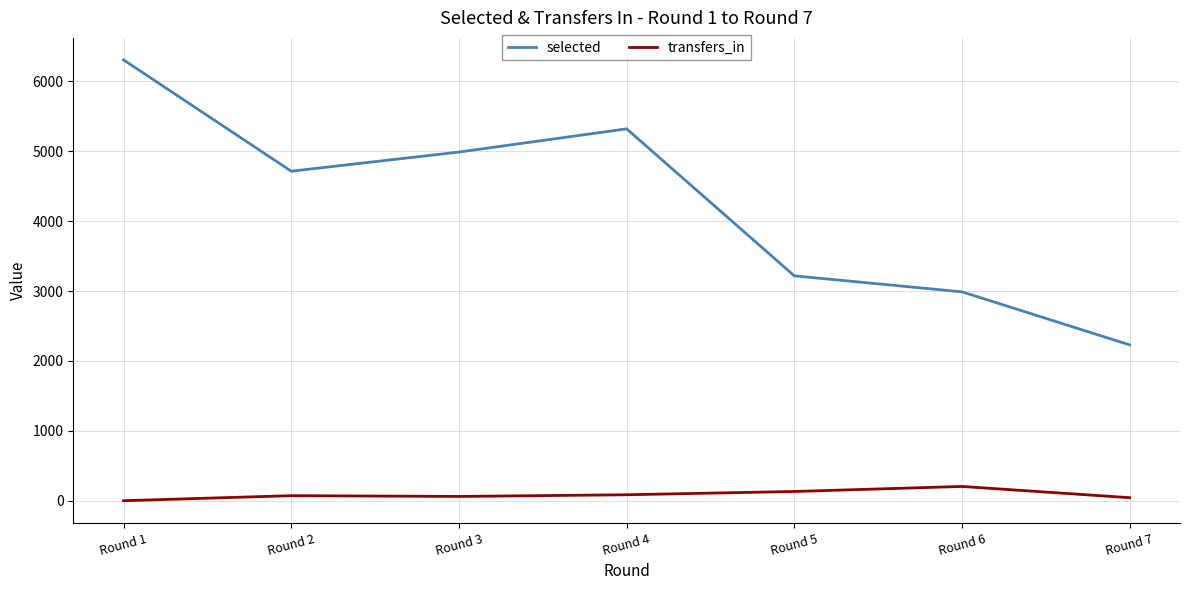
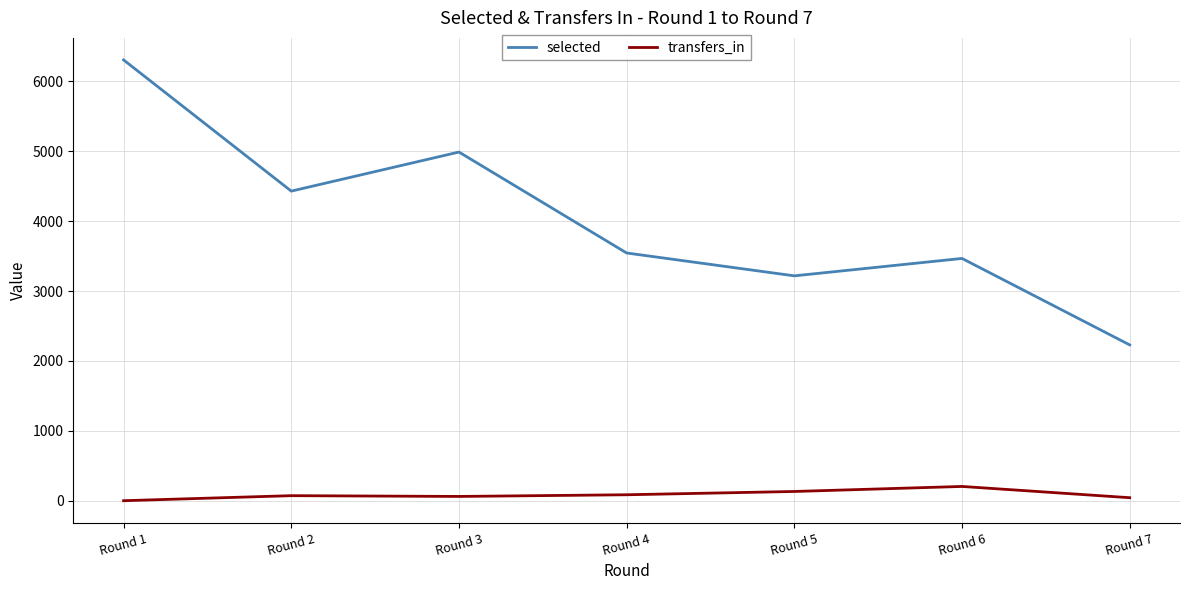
  {
    "selected": {
      "Round 1": 6300,
-     "Round 2": 4700,
+     "Round 2": 4400,
      "Round 3": 5000,
-     "Round 4": 5300,
+     "Round 4": 3500,
      "Round 5": 3200,
-     "Round 6": 3000,
+     "Round 6": 3500,
      "Round 7": 2200
    },
    "transfers_in": {
      "Round 1": 0,
      "Round 2": 100,
      "Round 3": 100,
      "Round 4": 100,
      "Round 5": 100,
      "Round 6": 200,
      "Round 7": 0
    }
  }
